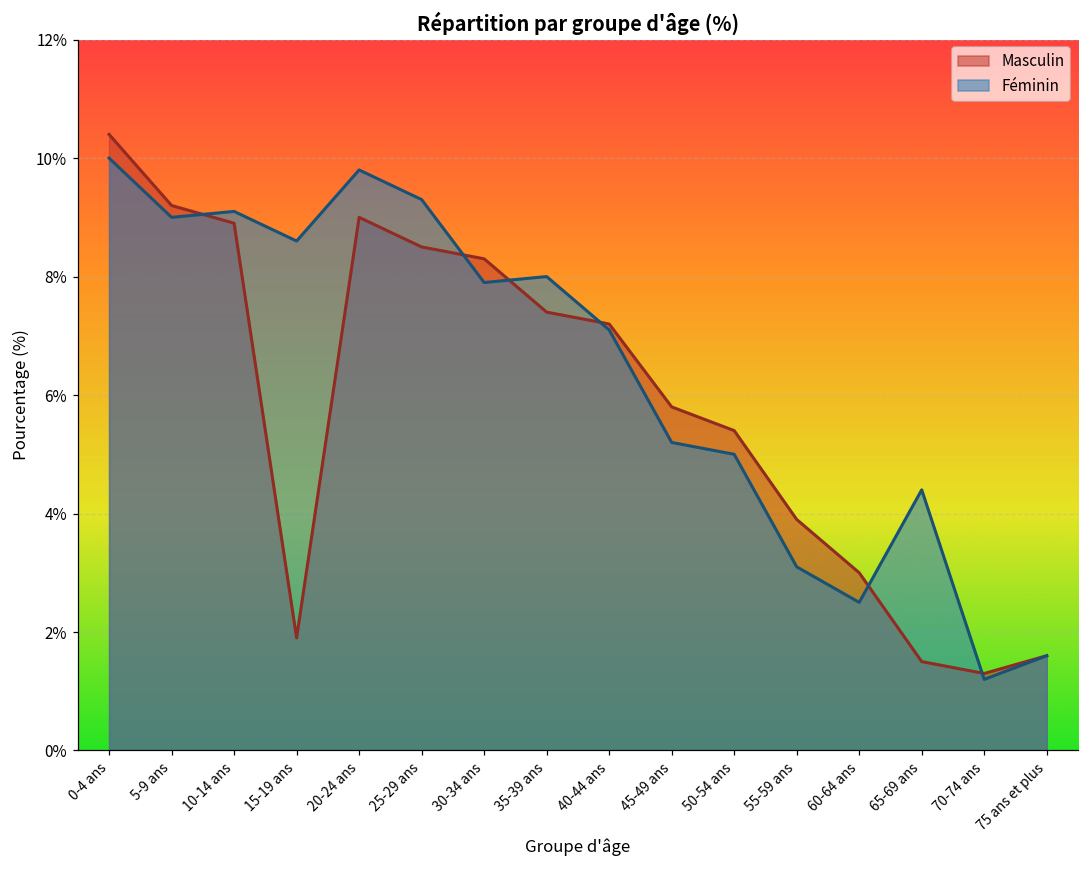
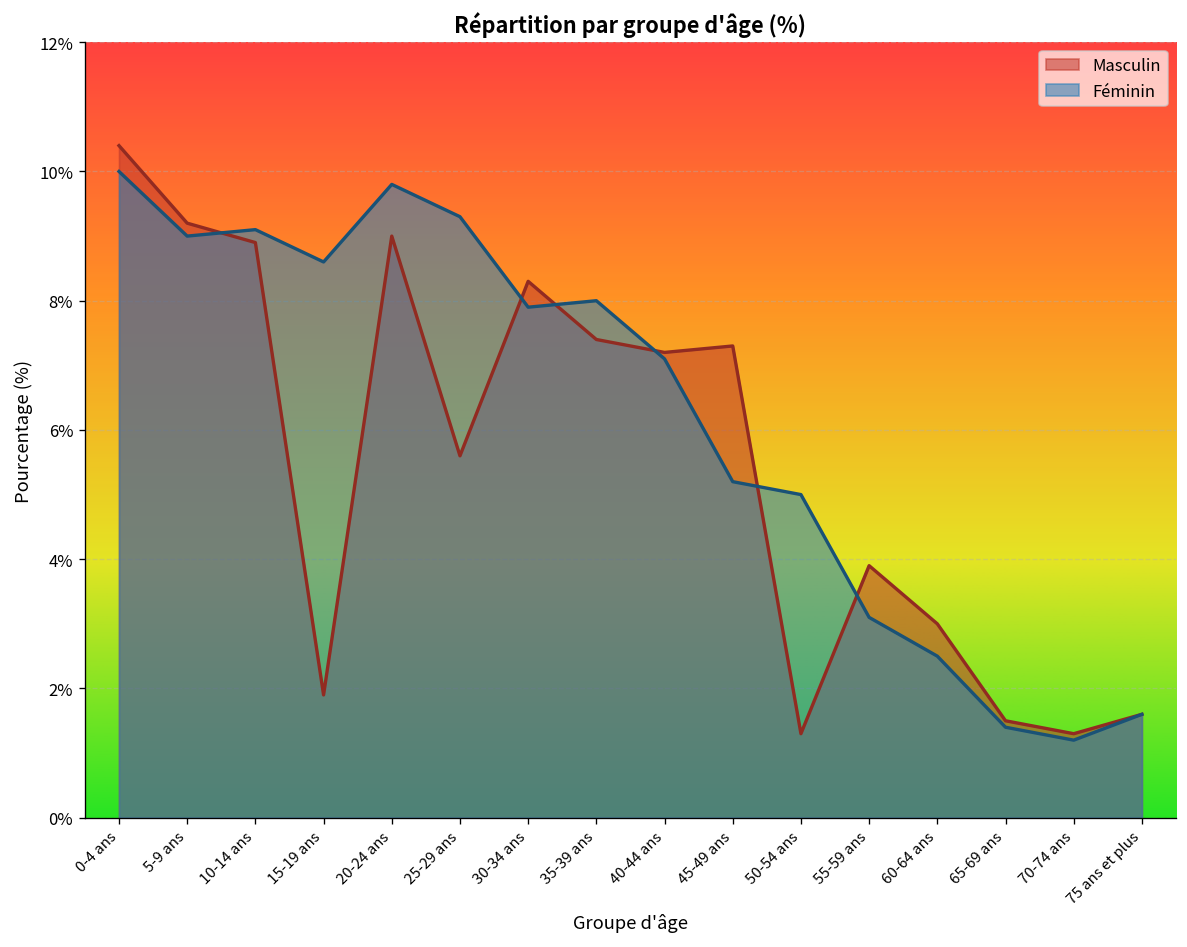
  {
    "Masculin": {
      "0-4 ans": "10.4%",
      "5-9 ans": "9.2%",
      "10-14 ans": "8.9%",
      "15-19 ans": "1.9%",
      "20-24 ans": "9.0%",
-     "25-29 ans": "8.5%",
+     "25-29 ans": "5.6%",
      "30-34 ans": "8.3%",
      "35-39 ans": "7.4%",
      "40-44 ans": "7.2%",
-     "45-49 ans": "5.8%",
-     "50-54 ans": "5.4%",
+     "45-49 ans": "7.3%",
+     "50-54 ans": "1.3%",
      "55-59 ans": "3.9%",
      "60-64 ans": "3.0%",
      "65-69 ans": "1.5%",
      "70-74 ans": "1.3%"
    },
    "Féminin": {
      "0-4 ans": "10.0%",
      "5-9 ans": "9.0%",
      "10-14 ans": "9.1%",
      "15-19 ans": "8.6%",
      "20-24 ans": "9.8%",
      "25-29 ans": "9.3%",
      "30-34 ans": "7.9%",
      "35-39 ans": "8.0%",
      "40-44 ans": "7.1%",
      "45-49 ans": "5.2%",
      "50-54 ans": "5.0%",
      "55-59 ans": "3.1%",
      "60-64 ans": "2.5%",
-     "65-69 ans": "4.4%",
+     "65-69 ans": "1.4%",
      "70-74 ans": "1.2%"
    }
  }
